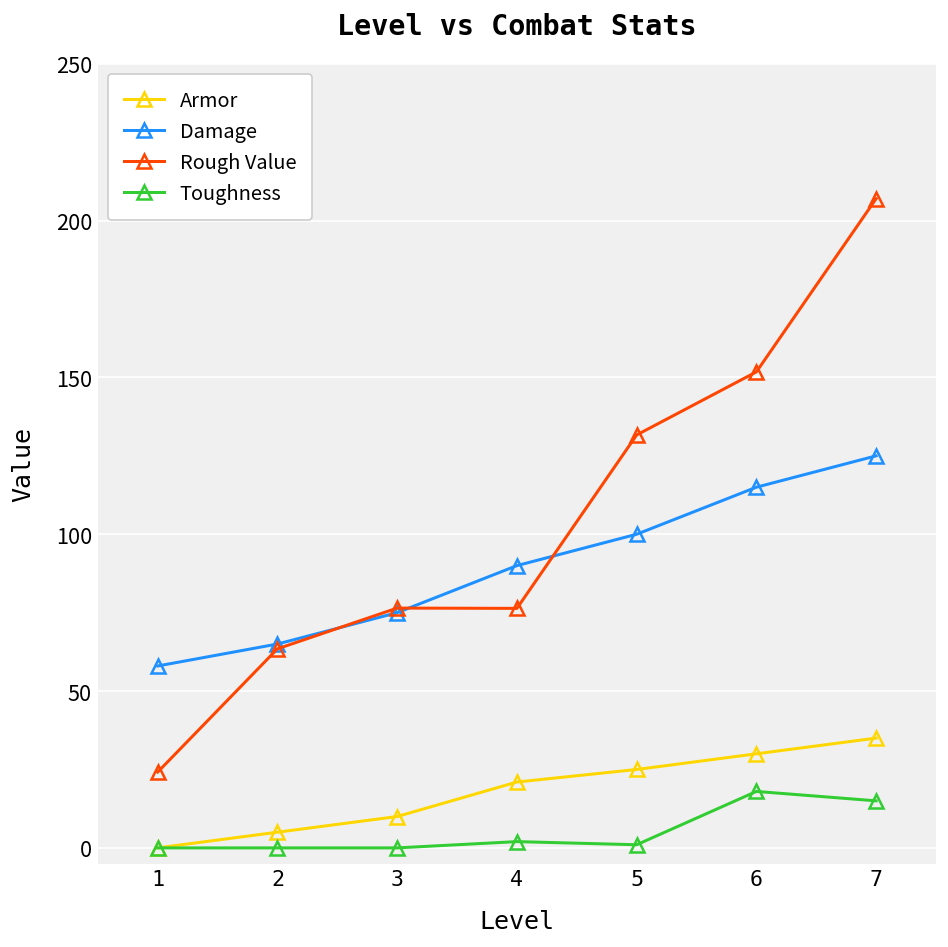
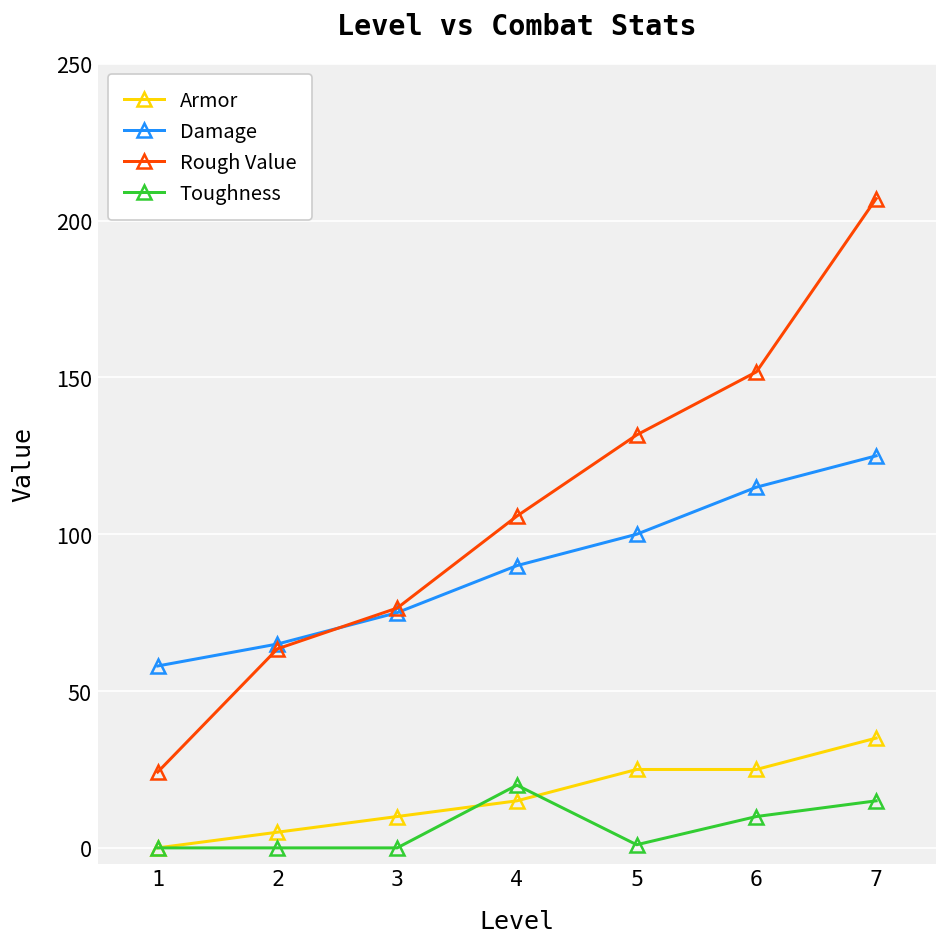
  {
    "Armor": {
      "2": 5,
      "3": 10,
-     "4": 21,
+     "4": 15,
      "5": 25,
-     "6": 30,
+     "6": 25,
      "7": 35
    },
    "Damage": {
      "1": 58,
      "2": 65,
      "3": 75,
      "4": 90,
      "5": 100,
      "6": 115,
      "7": 125
    },
    "Rough Value": {
      "1": 24,
      "2": 63,
      "3": 76,
-     "4": 76,
+     "4": 106,
      "5": 132,
      "6": 152,
      "7": 207
    },
    "Toughness": {
      "2": 0,
      "3": 0,
-     "4": 2,
+     "4": 20,
      "5": 1,
-     "6": 18,
+     "6": 10,
      "7": 15
    }
  }
